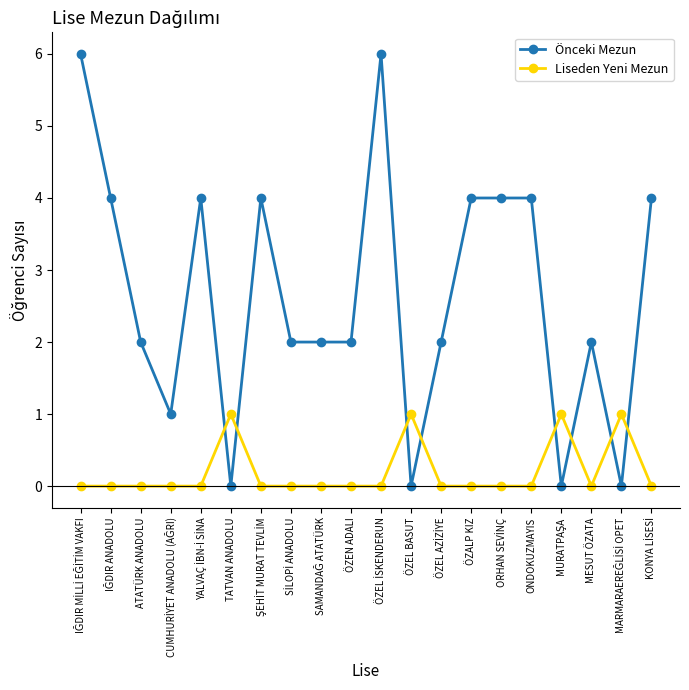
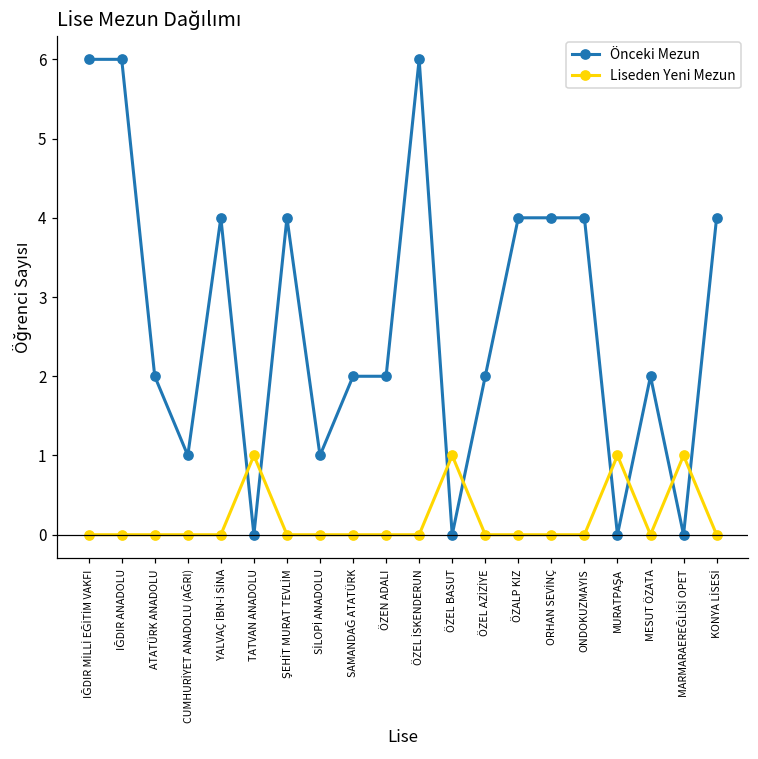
  {
    "Önceki Mezun": {
      "IĞDIR MİLLİ EĞİTİM VAKFI": 6,
-     "IĞDIR ANADOLU": 4,
+     "IĞDIR ANADOLU": 6,
      "ATATÜRK ANADOLU": 2,
      "CUMHURİYET ANADOLU (AĞRI)": 1,
      "YALVAÇ İBN-İ SİNA": 4,
      "TATVAN ANADOLU": 0,
      "ŞEHİT MURAT TEVLİM": 4,
-     "SİLOPİ ANADOLU": 2,
+     "SİLOPİ ANADOLU": 1,
      "SAMANDAĞ ATATÜRK": 2,
      "ÖZEN ADALI": 2,
      "ÖZEL İSKENDERUN": 6,
      "ÖZEL BASUT": 0,
      "ÖZEL AZİZİYE": 2,
      "ÖZALP KIZ": 4,
      "ORHAN SEVİNÇ": 4,
      "ONDOKUZMAYIS": 4,
      "MURATPAŞA": 0,
      "MESUT ÖZATA": 2,
      "MARMARAEREĞLİSİ OPET": 0,
      "KONYA LİSESİ": 4
    },
    "Liseden Yeni Mezun": {
      "IĞDIR MİLLİ EĞİTİM VAKFI": 0,
      "IĞDIR ANADOLU": 0,
      "ATATÜRK ANADOLU": 0,
      "CUMHURİYET ANADOLU (AĞRI)": 0,
      "YALVAÇ İBN-İ SİNA": 0,
      "TATVAN ANADOLU": 1,
      "ŞEHİT MURAT TEVLİM": 0,
      "SİLOPİ ANADOLU": 0,
      "SAMANDAĞ ATATÜRK": 0,
      "ÖZEN ADALI": 0,
      "ÖZEL İSKENDERUN": 0,
      "ÖZEL BASUT": 1,
      "ÖZEL AZİZİYE": 0,
      "ÖZALP KIZ": 0,
      "ORHAN SEVİNÇ": 0,
      "ONDOKUZMAYIS": 0,
      "MURATPAŞA": 1,
      "MESUT ÖZATA": 0,
      "MARMARAEREĞLİSİ OPET": 1,
      "KONYA LİSESİ": 0
    }
  }
